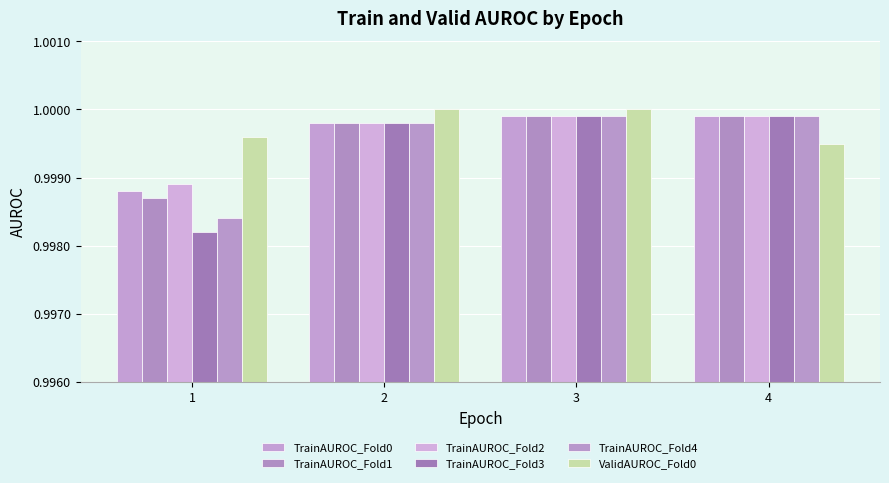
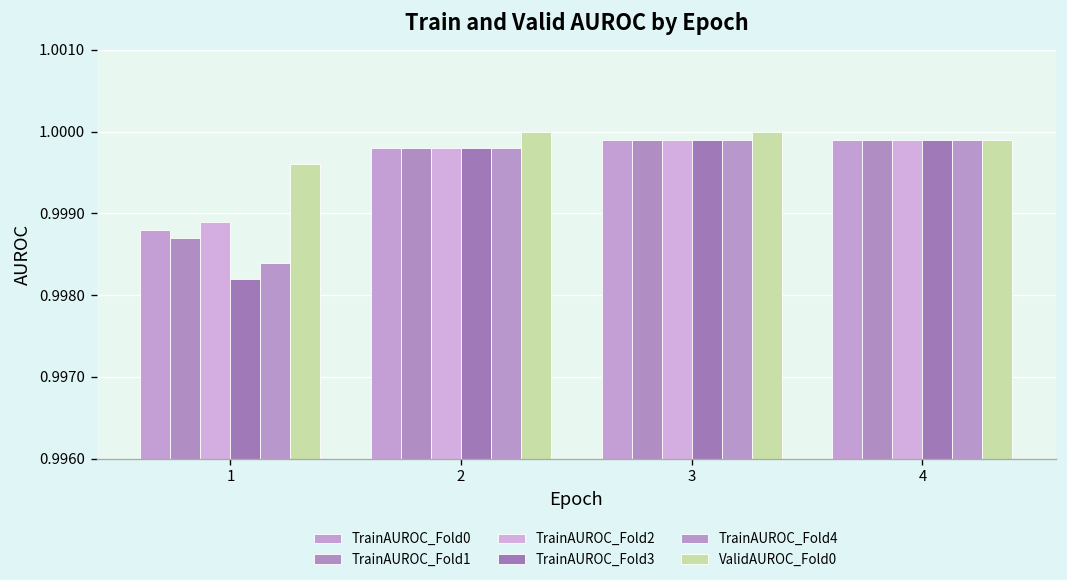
  {
    "ValidAUROC_Fold0": {
      "1": 0.9996,
      "2": 1.0000,
      "3": 1.0000,
-     "4": 0.9995
+     "4": 0.9999
    }
  }
